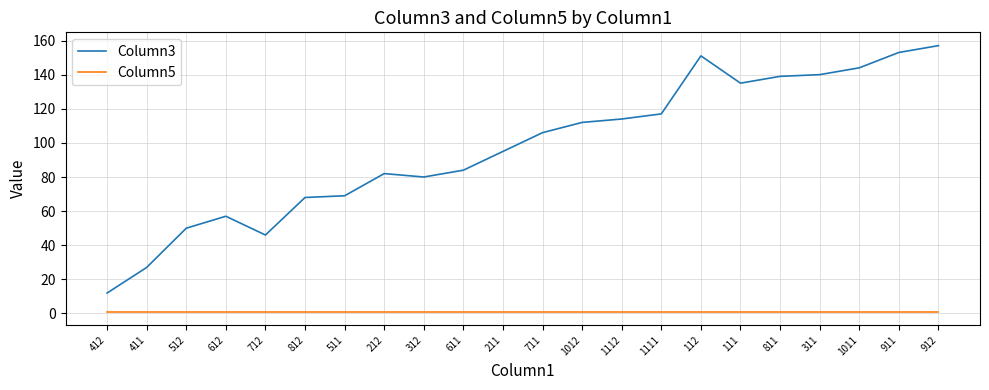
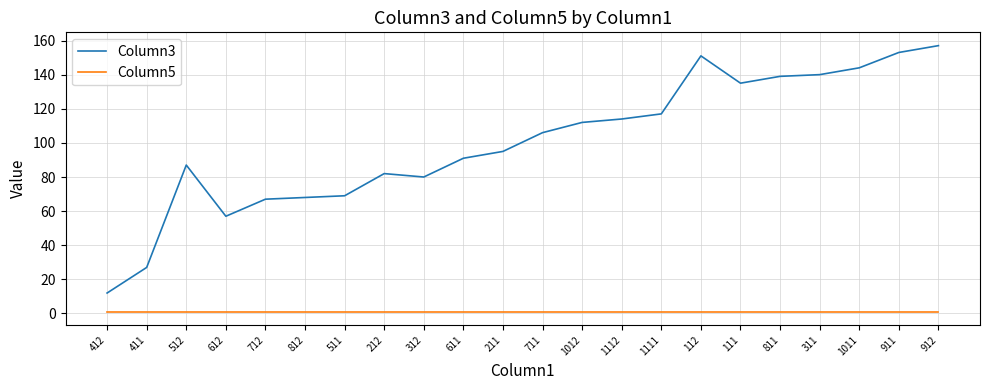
  {
    "Column3": {
      "412": 12,
      "411": 27,
-     "512": 50,
+     "512": 87,
      "612": 57,
-     "712": 46,
+     "712": 67,
      "812": 68,
      "511": 69,
      "212": 82,
      "312": 80,
-     "611": 84,
+     "611": 91,
      "211": 95,
      "711": 106,
      "1012": 112,
      "1112": 114,
      "1111": 117,
      "112": 151,
      "111": 135,
      "811": 139,
      "311": 140,
      "1011": 144,
      "911": 153,
      "912": 157
    },
    "Column5": {
      "412": 1,
      "411": 1,
      "512": 1,
      "612": 1,
      "712": 1,
      "812": 1,
      "511": 1,
      "212": 1,
      "312": 1,
      "611": 1,
      "211": 1,
      "711": 1,
      "1012": 1,
      "1112": 1,
      "1111": 1,
      "112": 1,
      "111": 1,
      "811": 1,
      "311": 1,
      "1011": 1,
      "911": 1,
      "912": 1
    }
  }
